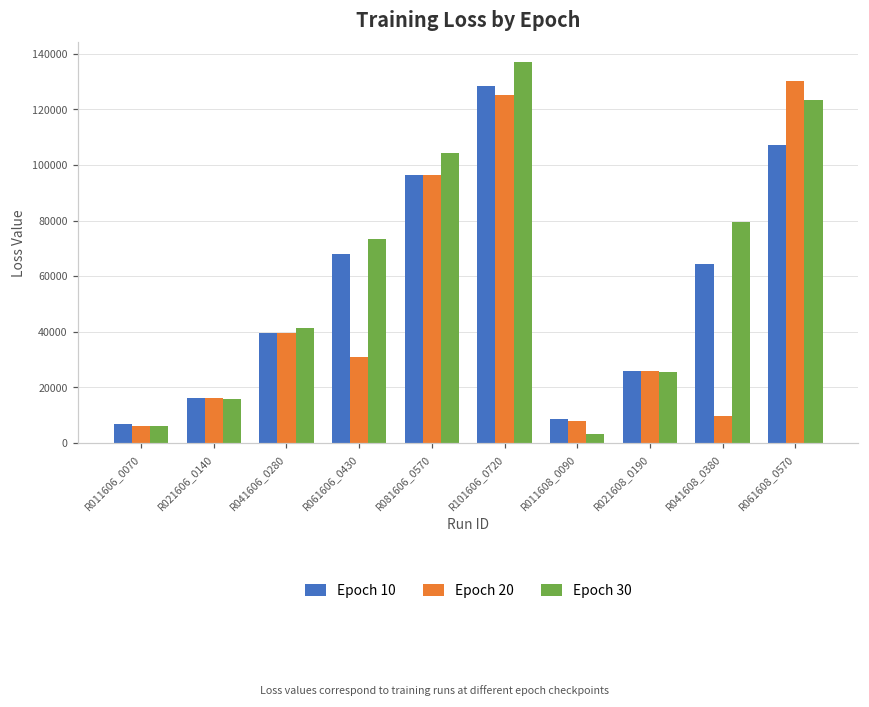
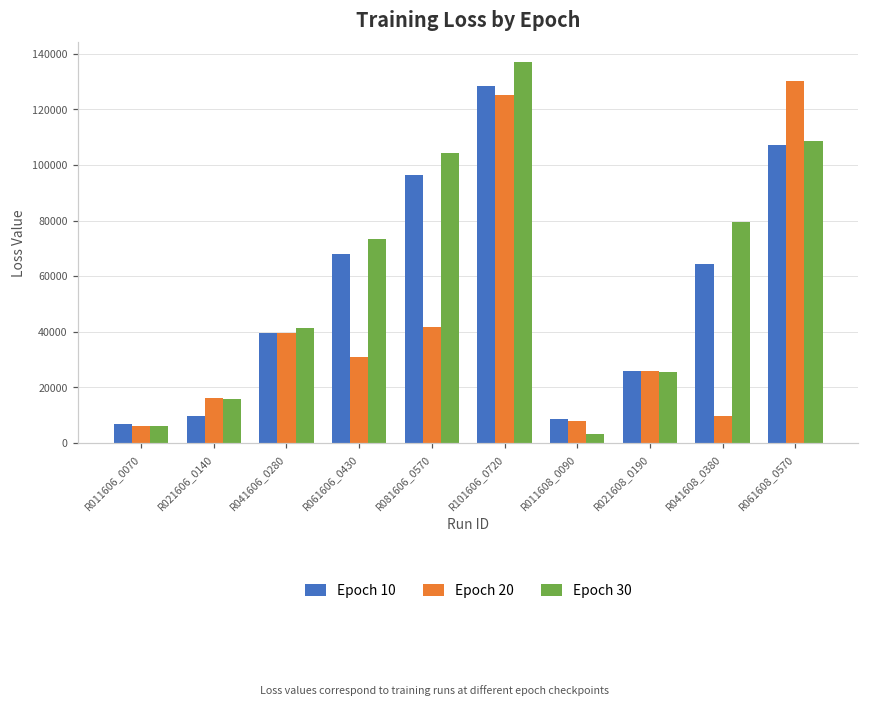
  {
    "Epoch 10": {
      "R011606_0070": 7000,
-     "R021606_0140": 16000,
+     "R021606_0140": 10000,
      "R041606_0280": 40000,
      "R061606_0430": 68000,
      "R081606_0570": 96000,
      "R101606_0720": 128000,
      "R011608_0090": 8000,
      "R021608_0190": 26000,
      "R041608_0380": 64000,
      "R061608_0570": 107000
    },
    "Epoch 20": {
      "R011606_0070": 6000,
      "R021606_0140": 16000,
      "R041606_0280": 39000,
      "R061606_0430": 31000,
-     "R081606_0570": 96000,
+     "R081606_0570": 42000,
      "R101606_0720": 125000,
      "R011608_0090": 8000,
      "R021608_0190": 26000,
      "R041608_0380": 10000,
      "R061608_0570": 130000
    },
    "Epoch 30": {
      "R011606_0070": 6000,
      "R021606_0140": 16000,
      "R041606_0280": 41000,
      "R061606_0430": 73000,
      "R081606_0570": 104000,
      "R101606_0720": 137000,
      "R011608_0090": 3000,
      "R021608_0190": 25000,
      "R041608_0380": 79000,
-     "R061608_0570": 123000
+     "R061608_0570": 109000
    }
  }
